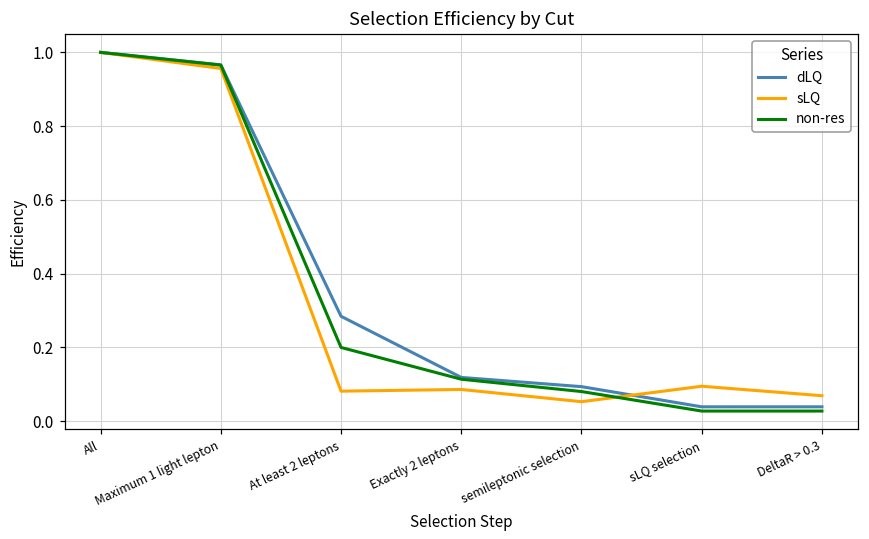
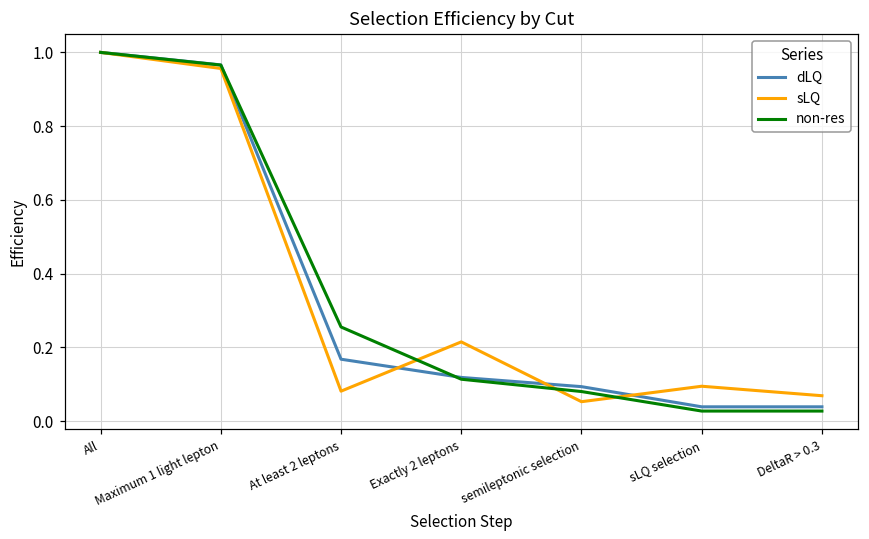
  {
    "dLQ": {
-     "At least 2 leptons": 0.28,
+     "At least 2 leptons": 0.17,
      "semileptonic selection": 0.09,
      "sLQ selection": 0.04,
      "DeltaR > 0.3": 0.04
    },
    "sLQ": {
      "Maximum 1 light lepton": 0.96,
      "At least 2 leptons": 0.08,
-     "Exactly 2 leptons": 0.09,
+     "Exactly 2 leptons": 0.22,
      "semileptonic selection": 0.05,
      "sLQ selection": 0.09,
      "DeltaR > 0.3": 0.07
    },
    "non-res": {
-     "At least 2 leptons": 0.20,
+     "At least 2 leptons": 0.26,
      "semileptonic selection": 0.08,
      "sLQ selection": 0.03,
      "DeltaR > 0.3": 0.03
    }
  }
